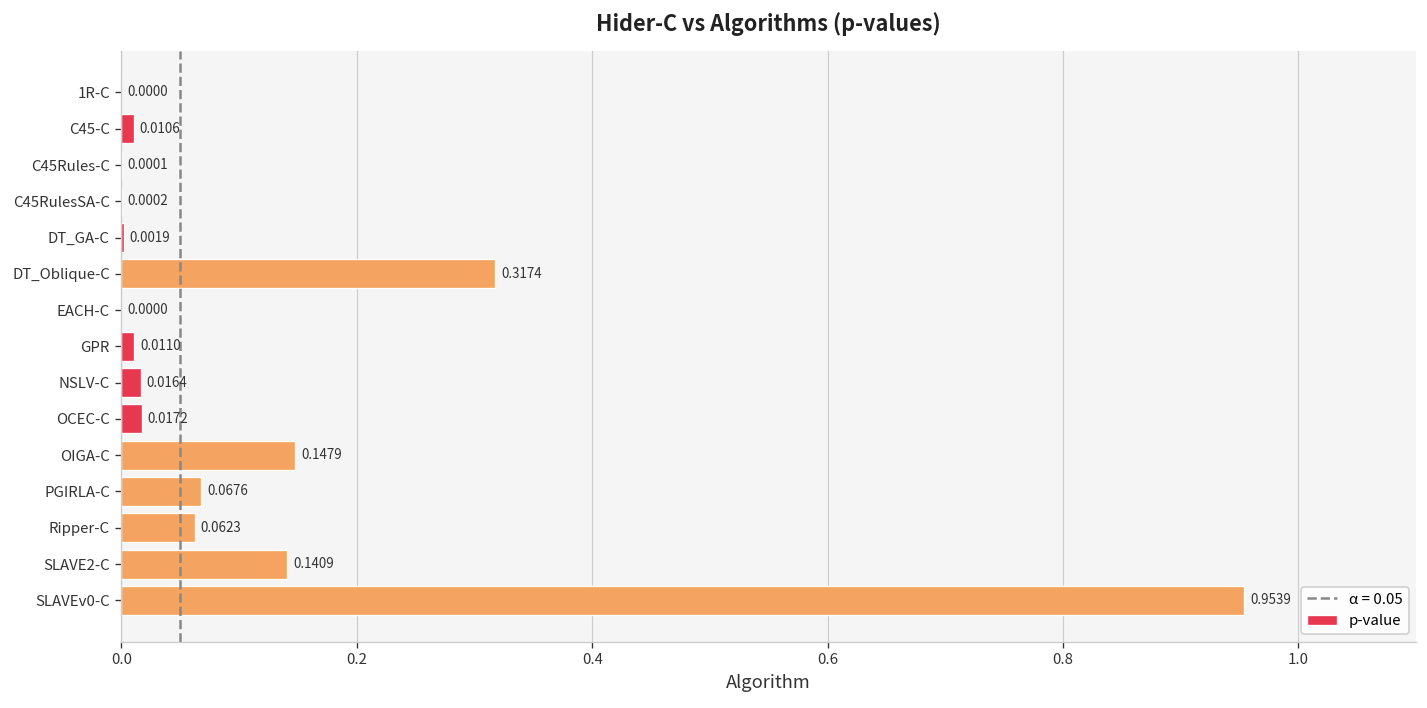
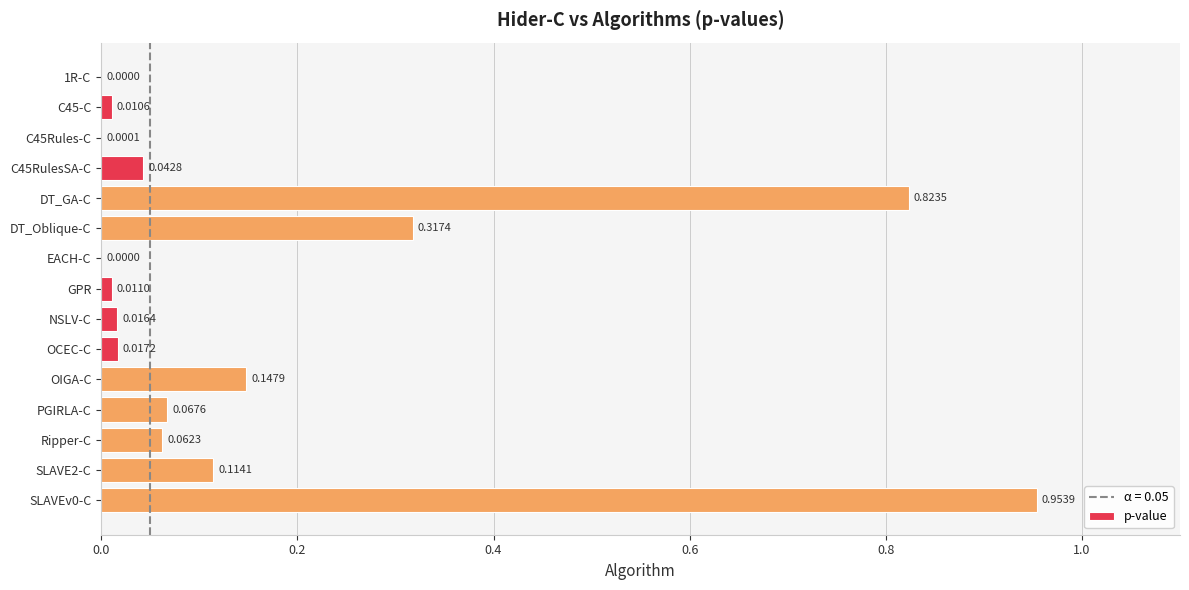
  {
    "1R-C": 0.0000,
    "C45-C": 0.0106,
    "C45Rules-C": 0.0001,
-   "C45RulesSA-C": 0.0002,
-   "DT_GA-C": 0.0019,
+   "C45RulesSA-C": 0.0428,
+   "DT_GA-C": 0.8235,
    "DT_Oblique-C": 0.3174,
    "EACH-C": 0.0000,
    "GPR": 0.0110,
    "NSLV-C": 0.0164,
    "OCEC-C": 0.0172,
    "OIGA-C": 0.1479,
    "PGIRLA-C": 0.0676,
    "Ripper-C": 0.0623,
-   "SLAVE2-C": 0.1409,
+   "SLAVE2-C": 0.1141,
    "SLAVEv0-C": 0.9539
  }
